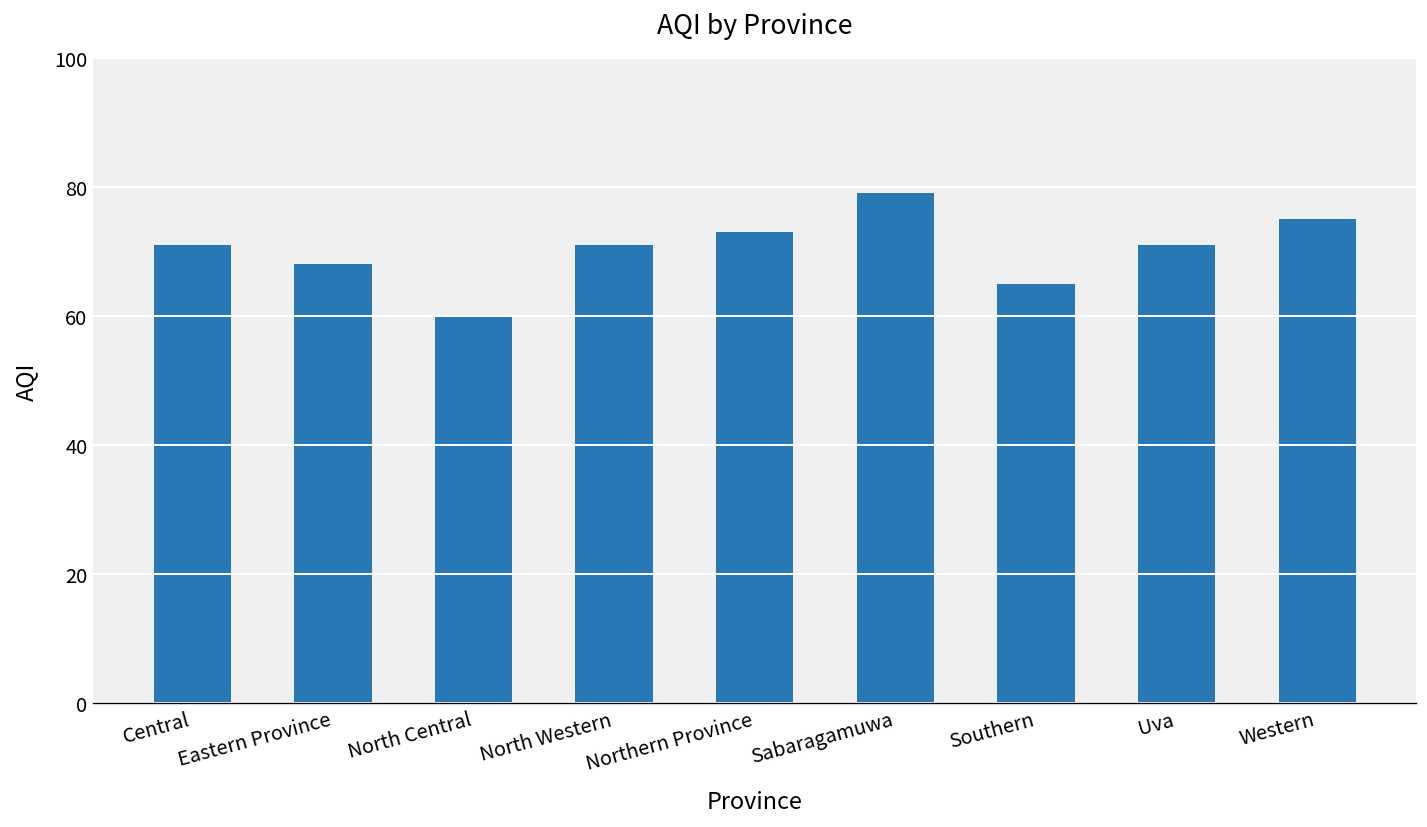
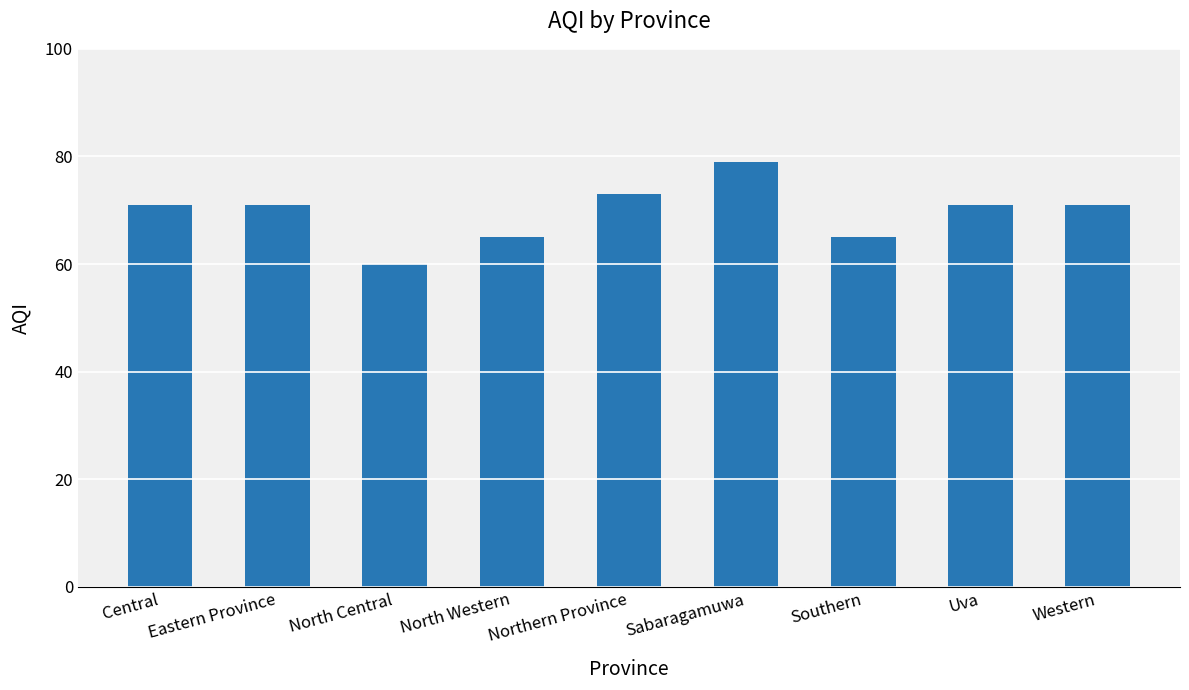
  {
    "Central": 71,
-   "Eastern Province": 68,
+   "Eastern Province": 71,
    "North Central": 60,
-   "North Western": 71,
+   "North Western": 65,
    "Northern Province": 73,
    "Sabaragamuwa": 79,
    "Southern": 65,
    "Uva": 71,
-   "Western": 75
+   "Western": 71
  }
